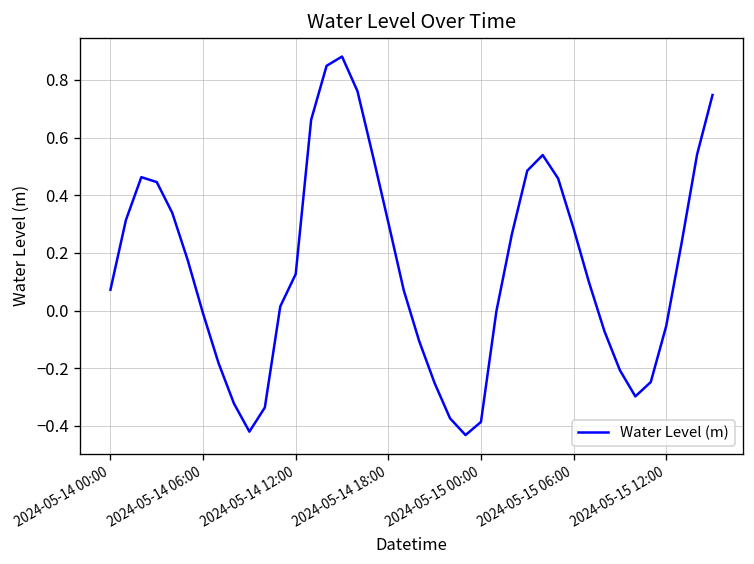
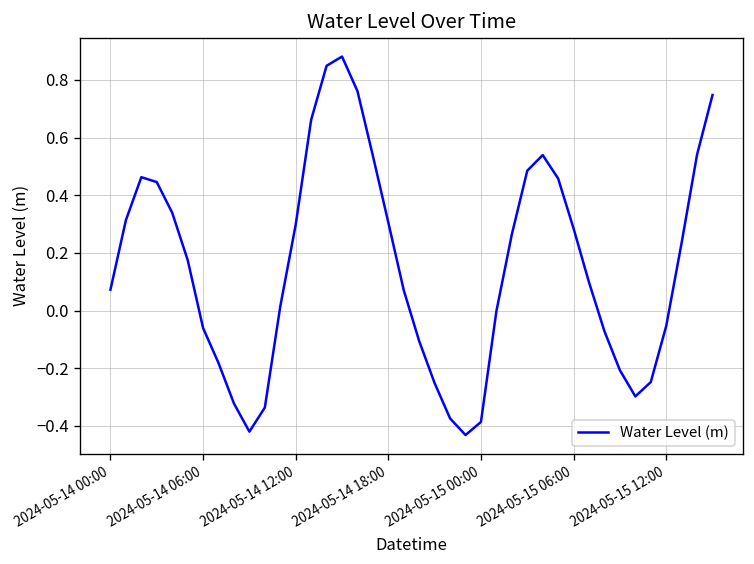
  {
    "2024-05-14 00:00": 0.07,
-   "2024-05-14 06:00": -0.01,
-   "2024-05-14 12:00": 0.13,
+   "2024-05-14 06:00": -0.06,
+   "2024-05-14 12:00": 0.30,
    "2024-05-14 18:00": 0.31,
    "2024-05-15 00:00": -0.39,
    "2024-05-15 06:00": 0.28,
    "2024-05-15 12:00": -0.05
  }
